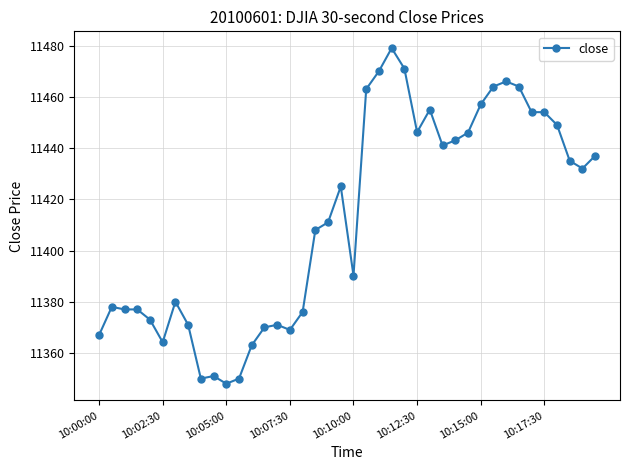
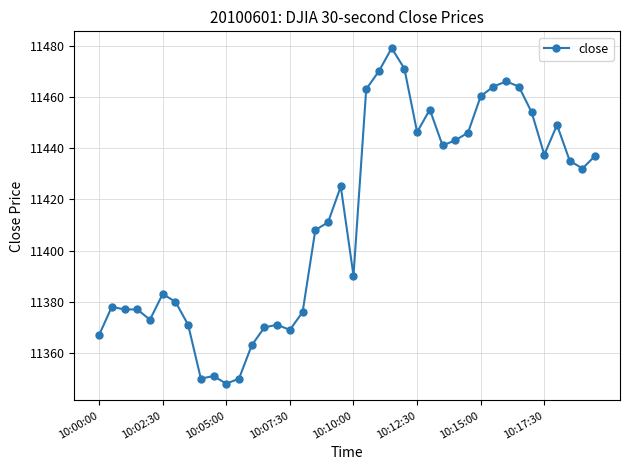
  {
    "10:00:00": 11367,
-   "10:02:30": 11364,
+   "10:02:30": 11383,
    "10:05:00": 11348,
    "10:07:30": 11369,
    "10:10:00": 11390,
    "10:12:30": 11446,
-   "10:15:00": 11457,
-   "10:17:30": 11454
+   "10:15:00": 11460,
+   "10:17:30": 11437
  }
